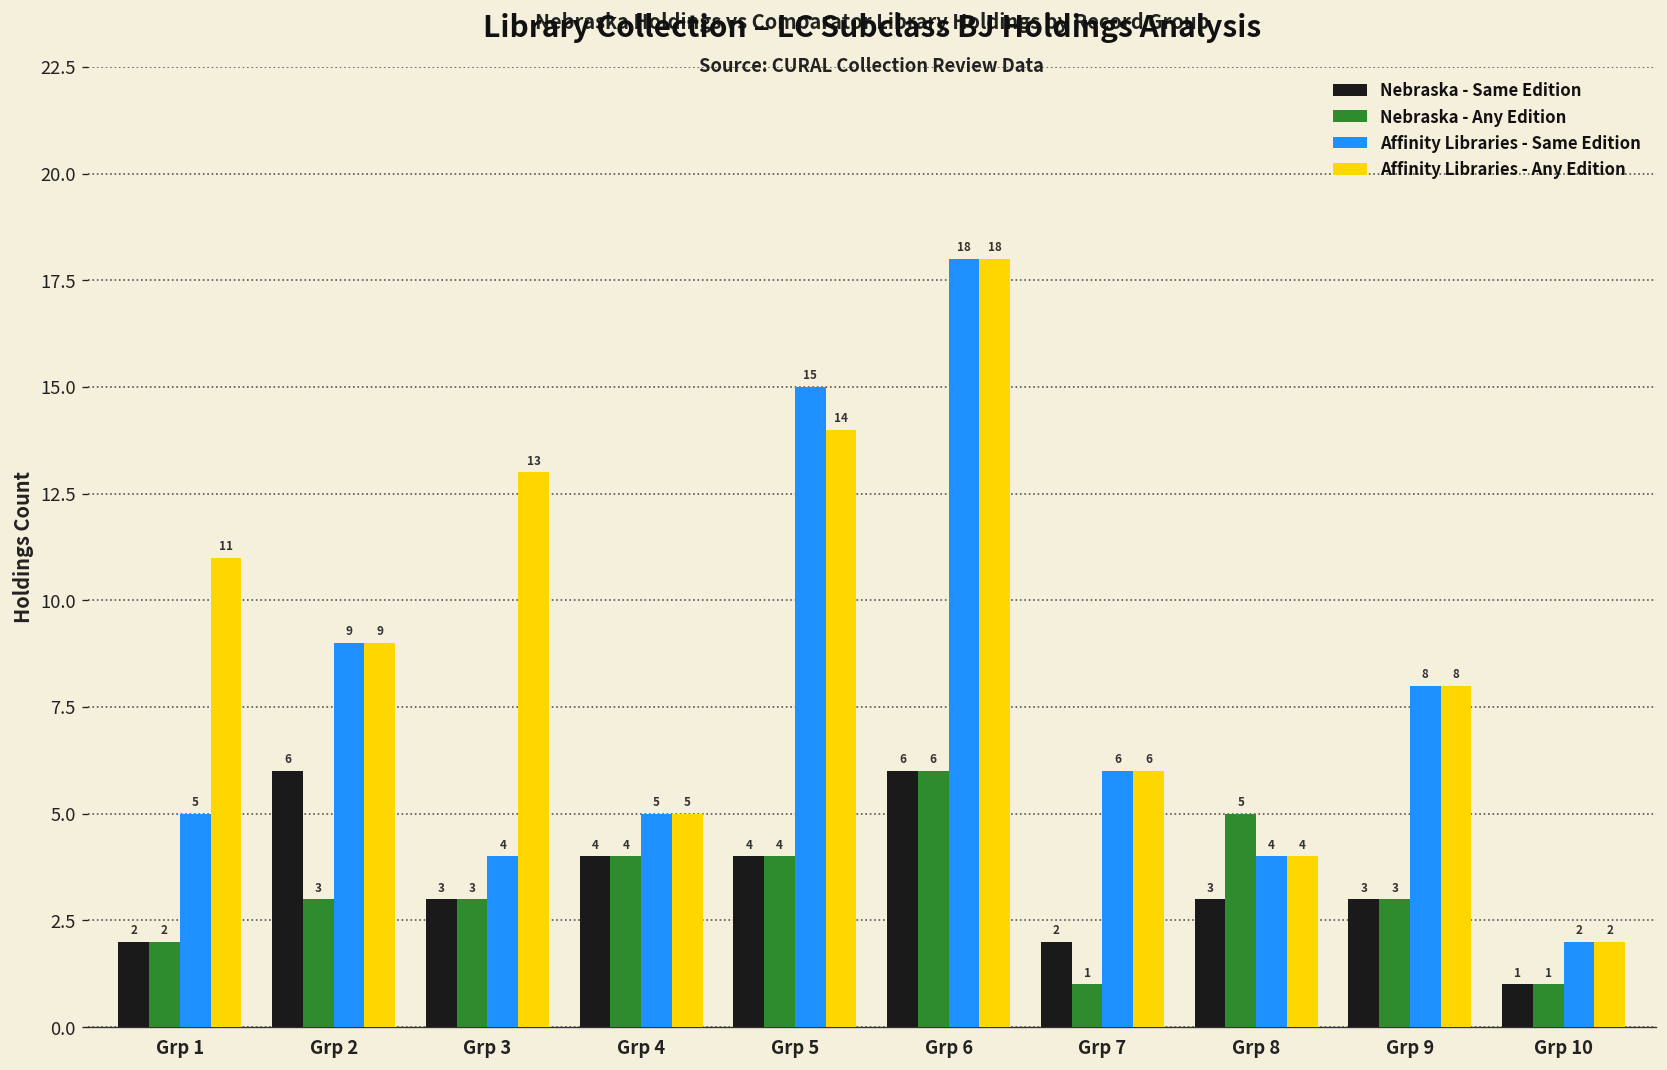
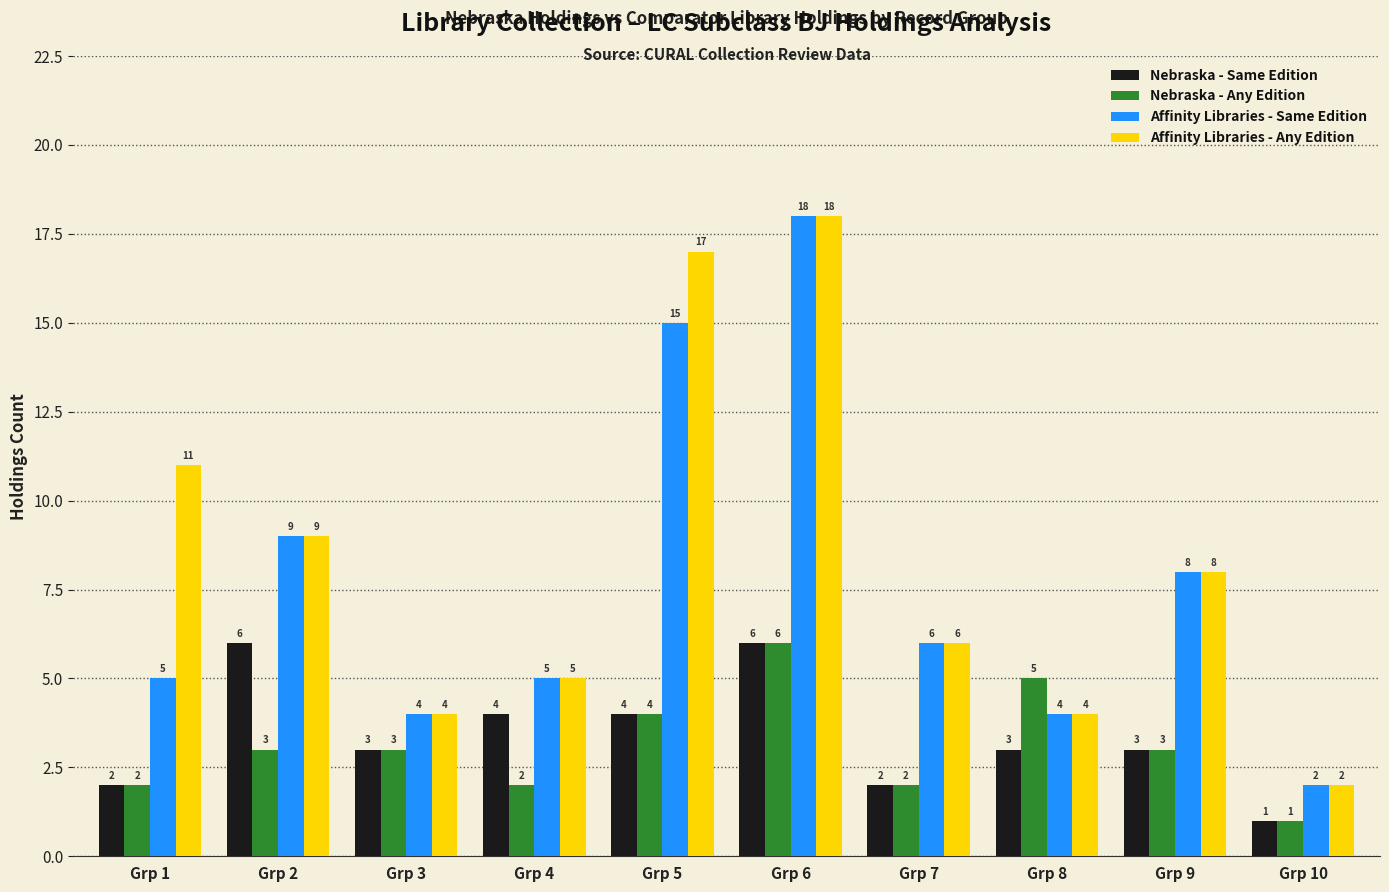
  {
    "Nebraska - Same Edition": {
      "Grp 1": 2,
      "Grp 2": 6,
      "Grp 3": 3,
      "Grp 4": 4,
      "Grp 5": 4,
      "Grp 6": 6,
      "Grp 7": 2,
      "Grp 8": 3,
      "Grp 9": 3,
      "Grp 10": 1
    },
    "Nebraska - Any Edition": {
      "Grp 1": 2,
      "Grp 2": 3,
      "Grp 3": 3,
-     "Grp 4": 4,
+     "Grp 4": 2,
      "Grp 5": 4,
      "Grp 6": 6,
-     "Grp 7": 1,
+     "Grp 7": 2,
      "Grp 8": 5,
      "Grp 9": 3,
      "Grp 10": 1
    },
    "Affinity Libraries - Same Edition": {
      "Grp 1": 5,
      "Grp 2": 9,
      "Grp 3": 4,
      "Grp 4": 5,
      "Grp 5": 15,
      "Grp 6": 18,
      "Grp 7": 6,
      "Grp 8": 4,
      "Grp 9": 8,
      "Grp 10": 2
    },
    "Affinity Libraries - Any Edition": {
      "Grp 1": 11,
      "Grp 2": 9,
-     "Grp 3": 13,
+     "Grp 3": 4,
      "Grp 4": 5,
-     "Grp 5": 14,
+     "Grp 5": 17,
      "Grp 6": 18,
      "Grp 7": 6,
      "Grp 8": 4,
      "Grp 9": 8,
      "Grp 10": 2
    }
  }
